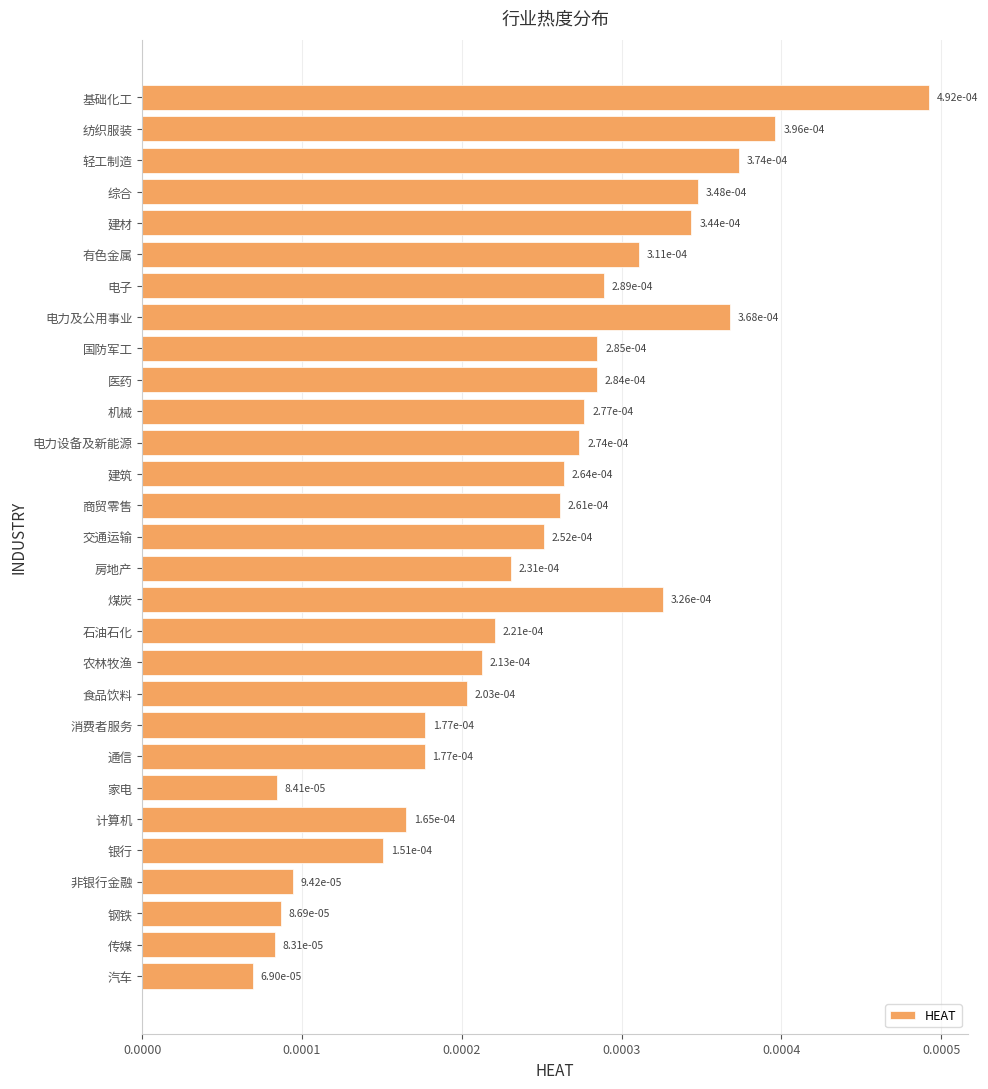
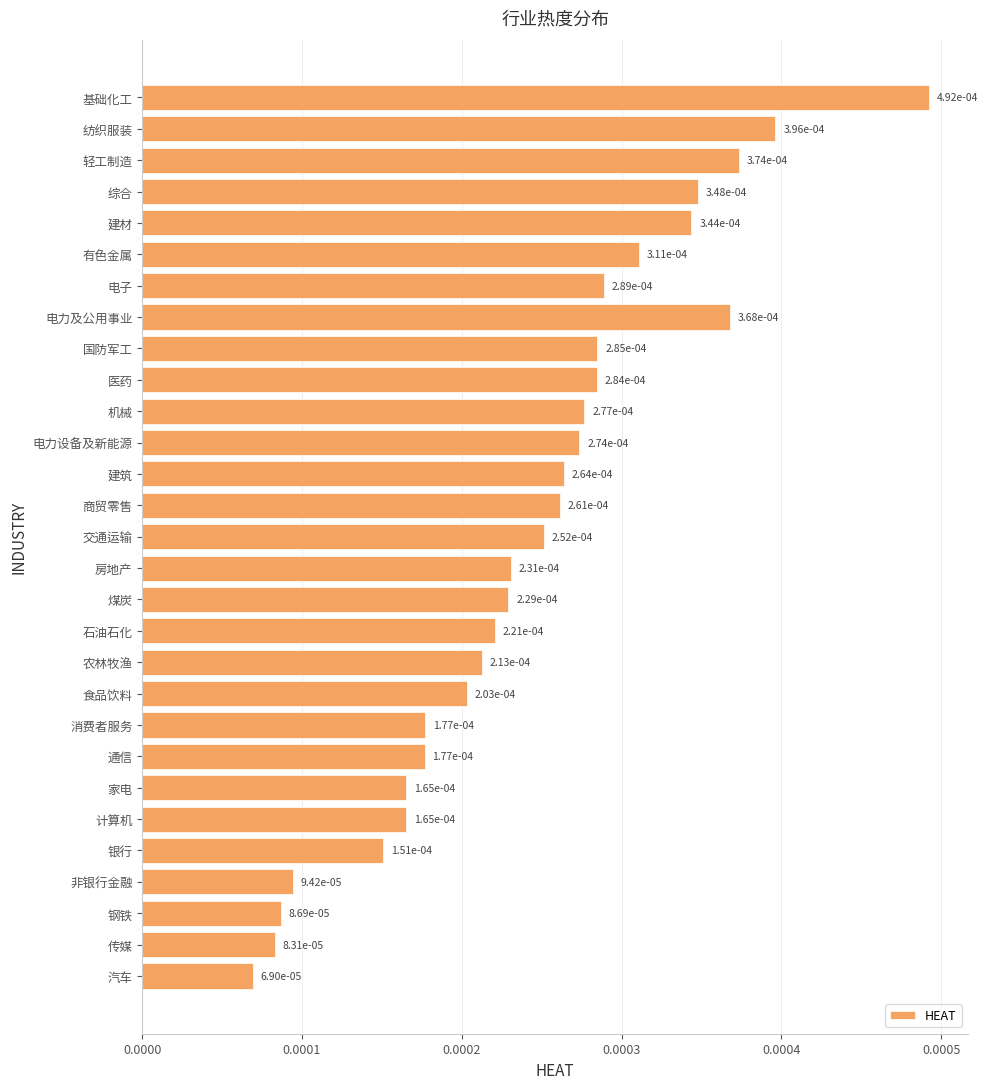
  {
    "基础化工": "4.92e-04",
    "纺织服装": "3.96e-04",
    "轻工制造": "3.74e-04",
    "综合": "3.48e-04",
    "建材": "3.44e-04",
    "有色金属": "3.11e-04",
    "电子": "2.89e-04",
    "电力及公用事业": "3.68e-04",
    "国防军工": "2.85e-04",
    "医药": "2.84e-04",
    "机械": "2.77e-04",
    "电力设备及新能源": "2.74e-04",
    "建筑": "2.64e-04",
    "商贸零售": "2.61e-04",
    "交通运输": "2.52e-04",
    "房地产": "2.31e-04",
-   "煤炭": "3.26e-04",
+   "煤炭": "2.29e-04",
    "石油石化": "2.21e-04",
    "农林牧渔": "2.13e-04",
    "食品饮料": "2.03e-04",
    "消费者服务": "1.77e-04",
    "通信": "1.77e-04",
-   "家电": "8.41e-05",
+   "家电": "1.65e-04",
    "计算机": "1.65e-04",
    "银行": "1.51e-04",
    "非银行金融": "9.42e-05",
    "钢铁": "8.69e-05",
    "传媒": "8.31e-05",
    "汽车": "6.90e-05"
  }
